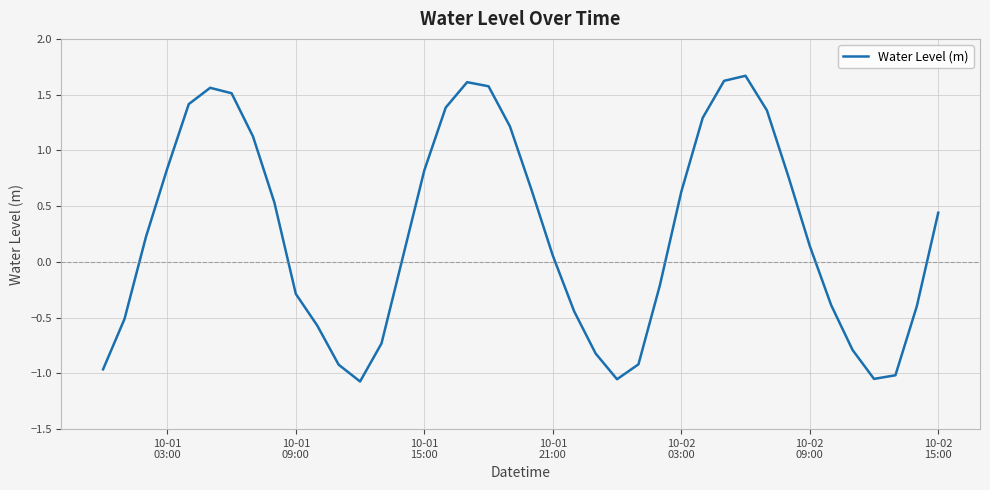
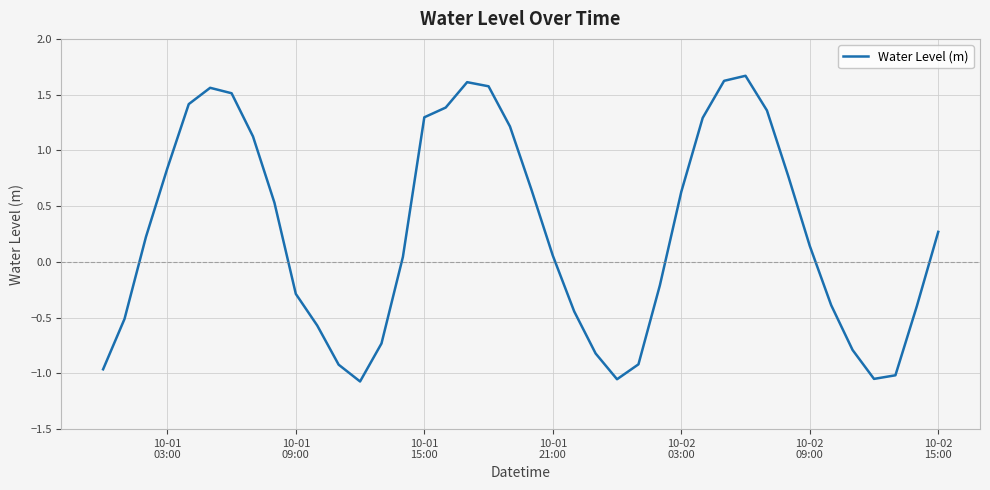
  {
    "10-01 03:00": 0.84,
    "10-01 09:00": -0.29,
-   "10-01 15:00": 0.82,
+   "10-01 15:00": 1.30,
    "10-01 21:00": 0.06,
    "10-02 03:00": 0.63,
    "10-02 09:00": 0.14,
-   "10-02 15:00": 0.44
+   "10-02 15:00": 0.27
  }
